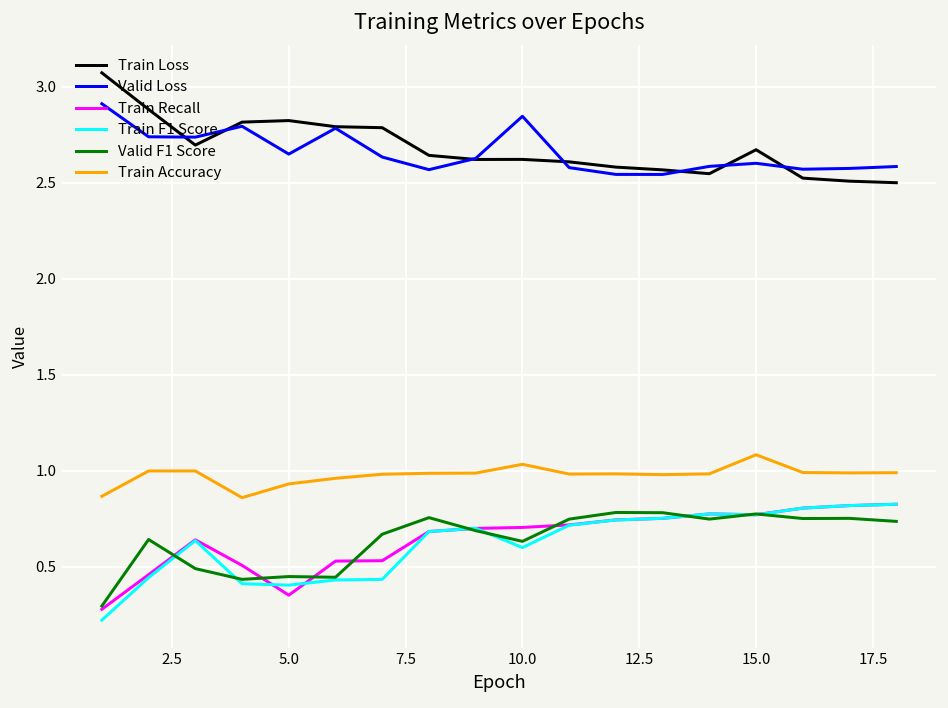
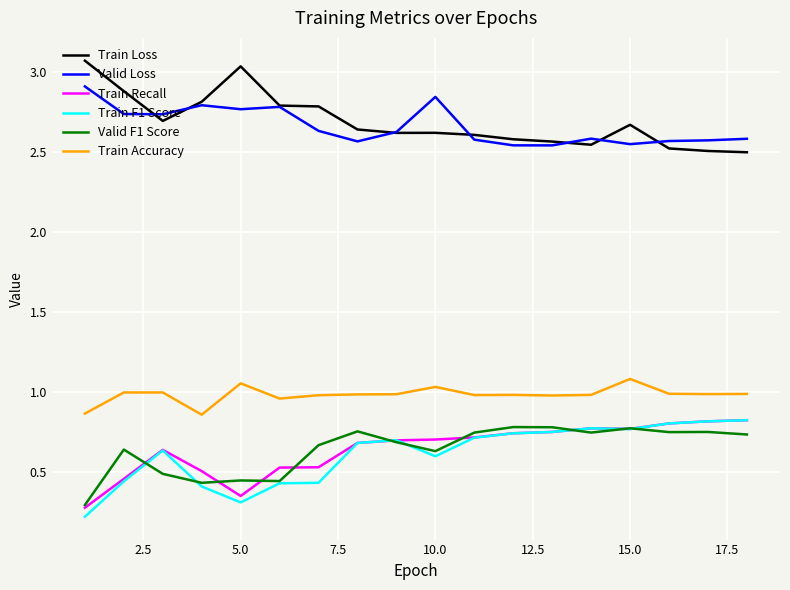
  {
    "Train Loss": {
-     "5.0": 2.82,
+     "5.0": 3.04,
      "10.0": 2.62,
      "15.0": 2.67
    },
    "Valid Loss": {
-     "5.0": 2.65,
+     "5.0": 2.77,
      "10.0": 2.85,
-     "15.0": 2.60
+     "15.0": 2.55
    },
    "Train Recall": {
      "5.0": 0.35,
      "10.0": 0.71
    },
    "Train F1 Score": {
-     "5.0": 0.41,
+     "5.0": 0.31,
      "10.0": 0.60
    },
    "Valid F1 Score": {
      "5.0": 0.45,
      "10.0": 0.63
    },
    "Train Accuracy": {
-     "5.0": 0.93,
+     "5.0": 1.06,
      "10.0": 1.03,
      "15.0": 1.08
    }
  }
